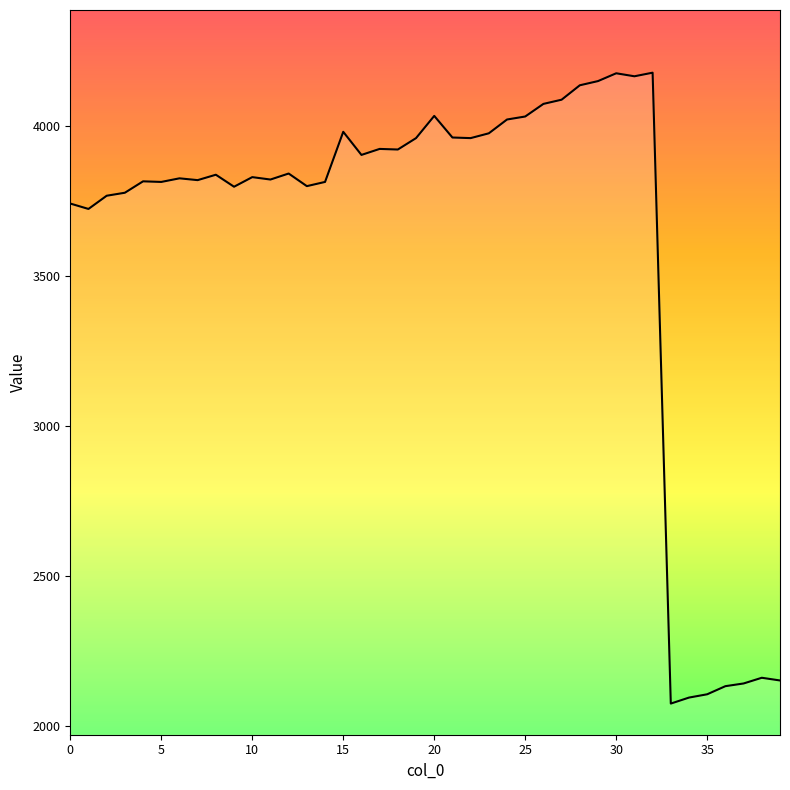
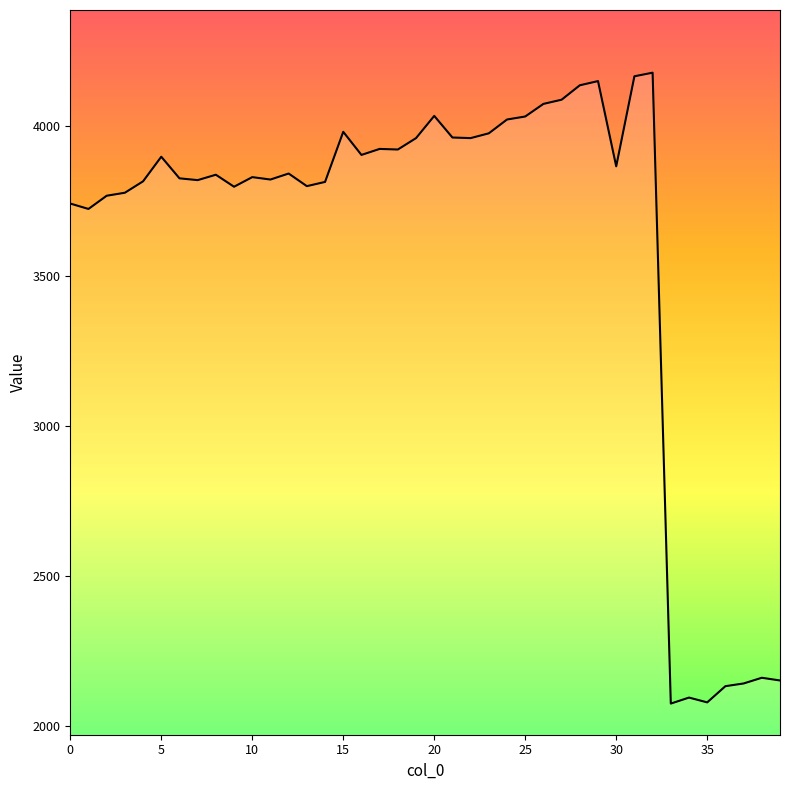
  {
    "0": 3740,
-   "5": 3810,
+   "5": 3900,
    "10": 3830,
    "15": 3980,
    "20": 4030,
    "25": 4030,
-   "30": 4180,
-   "35": 2110
+   "30": 3870,
+   "35": 2080
  }
